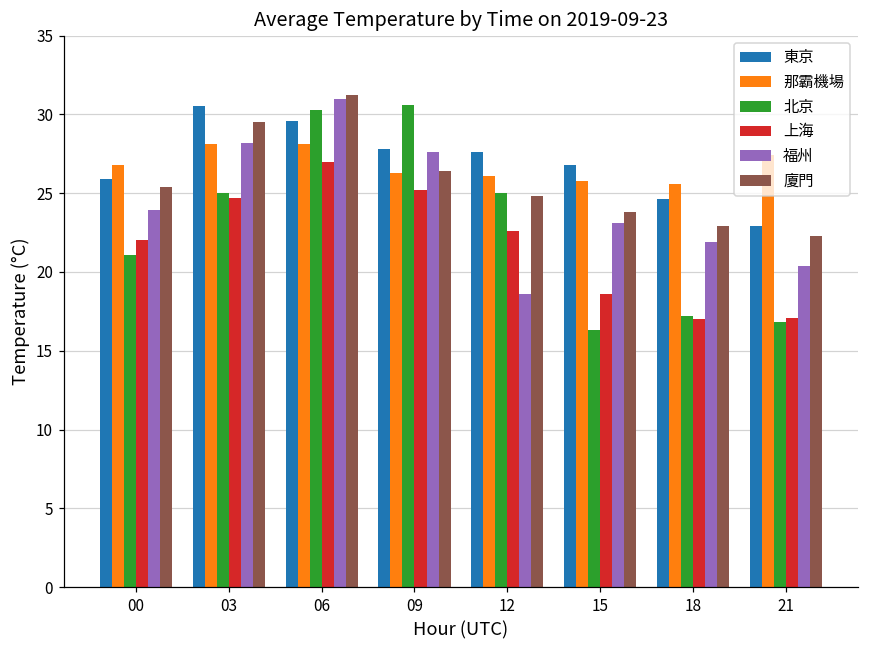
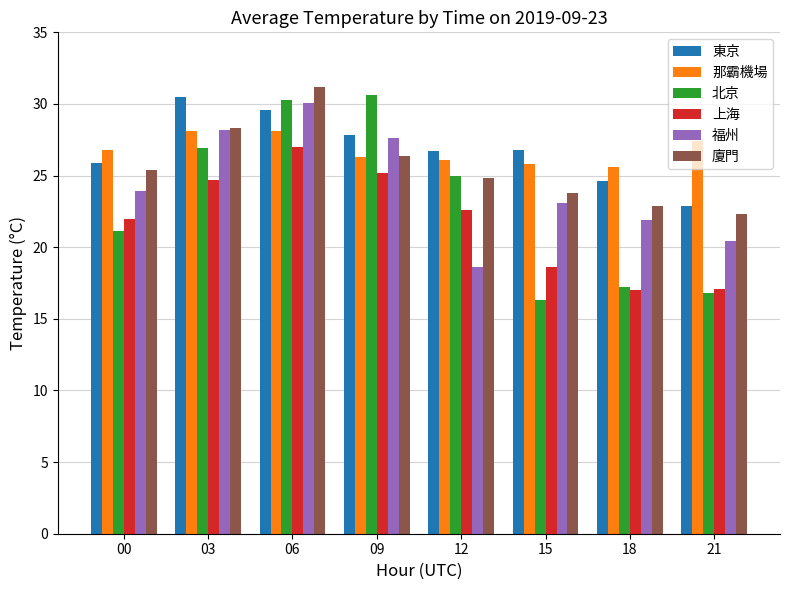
  {
    "東京": {
      "00": 25.9,
      "03": 30.5,
      "06": 29.6,
      "09": 27.8,
-     "12": 27.6,
+     "12": 26.7,
      "15": 26.8,
      "18": 24.6,
      "21": 22.9
    },
    "那霸機場": {
      "00": 26.8,
      "03": 28.1,
      "06": 28.1,
      "09": 26.3,
      "12": 26.1,
      "15": 25.8,
      "18": 25.6
    },
    "北京": {
      "00": 21.1,
-     "03": 25.0,
+     "03": 26.9,
      "06": 30.3,
      "09": 30.6,
      "12": 25.0,
      "15": 16.3,
      "18": 17.2,
      "21": 16.8
    },
    "上海": {
      "00": 22.0,
      "03": 24.7,
      "06": 27.0,
      "09": 25.2,
      "12": 22.6,
      "15": 18.6,
      "18": 17.0,
      "21": 17.1
    },
    "福州": {
      "00": 23.9,
      "03": 28.2,
-     "06": 31.0,
+     "06": 30.1,
      "09": 27.6,
      "12": 18.6,
      "15": 23.1,
      "18": 21.9,
      "21": 20.4
    },
    "廈門": {
      "00": 25.4,
-     "03": 29.5,
+     "03": 28.3,
      "06": 31.2,
      "09": 26.4,
      "12": 24.8,
      "15": 23.8,
      "18": 22.9,
      "21": 22.3
    }
  }
